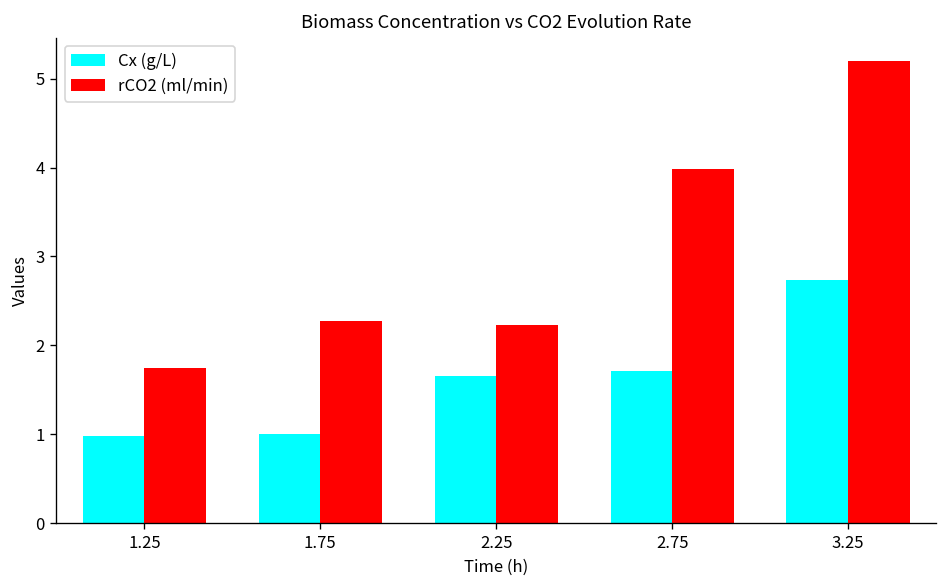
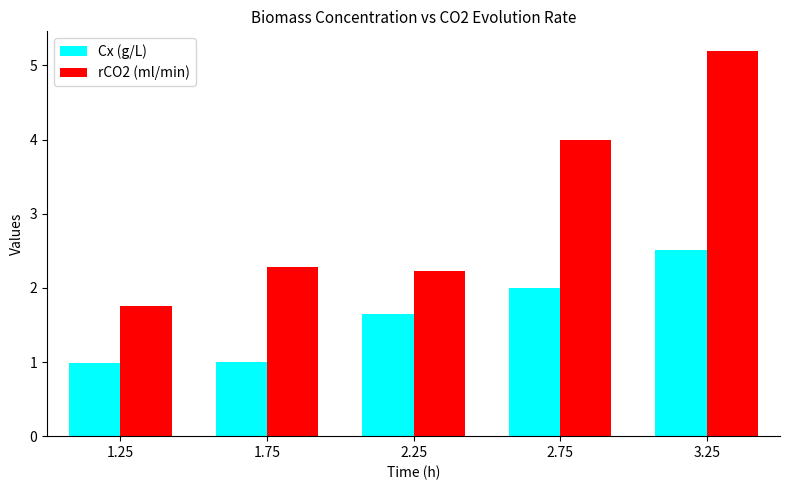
  {
    "Cx (g/L)": {
      "1.25": 1.0,
      "1.75": 1.0,
      "2.25": 1.7,
-     "2.75": 1.7,
-     "3.25": 2.7
+     "2.75": 2.0,
+     "3.25": 2.5
    },
    "rCO2 (ml/min)": {
      "1.25": 1.8,
      "1.75": 2.3,
      "2.25": 2.2,
      "2.75": 4.0,
      "3.25": 5.2
    }
  }
